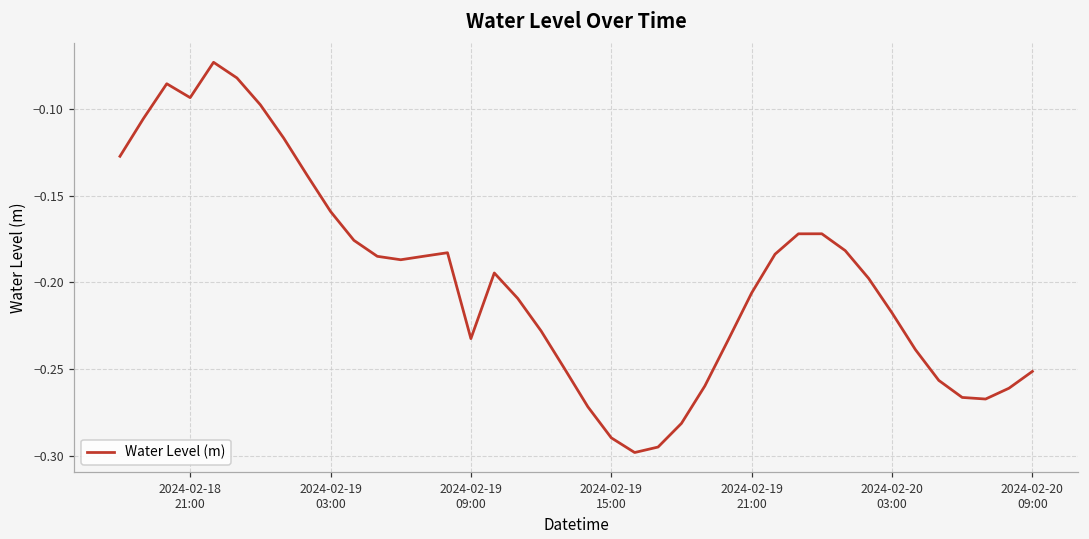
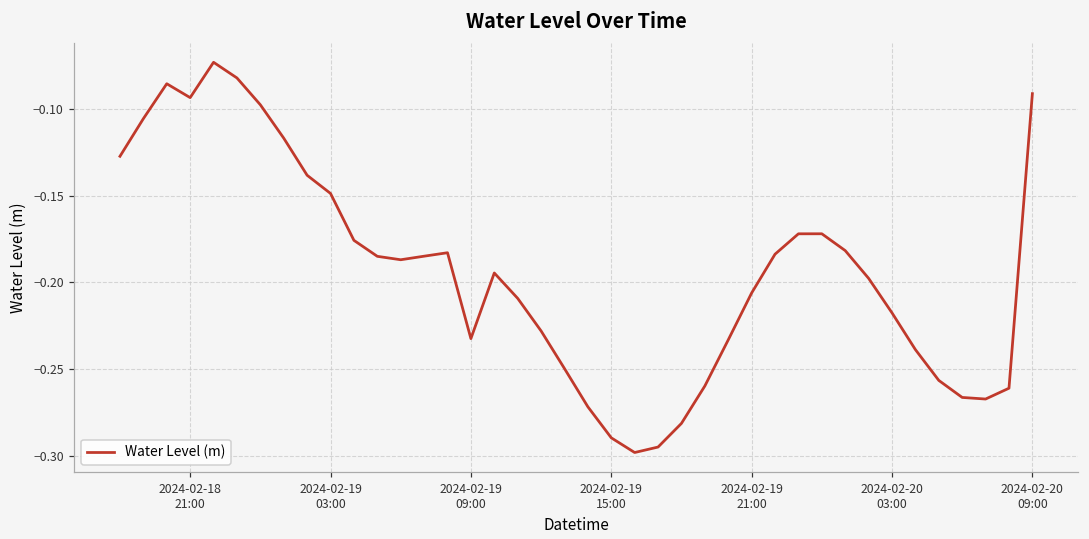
  {
    "2024-02-18 21:00": -0.094,
-   "2024-02-19 03:00": -0.159,
+   "2024-02-19 03:00": -0.149,
    "2024-02-19 09:00": -0.232,
    "2024-02-19 15:00": -0.289,
    "2024-02-19 21:00": -0.206,
    "2024-02-20 03:00": -0.218,
-   "2024-02-20 09:00": -0.251
+   "2024-02-20 09:00": -0.091
  }
